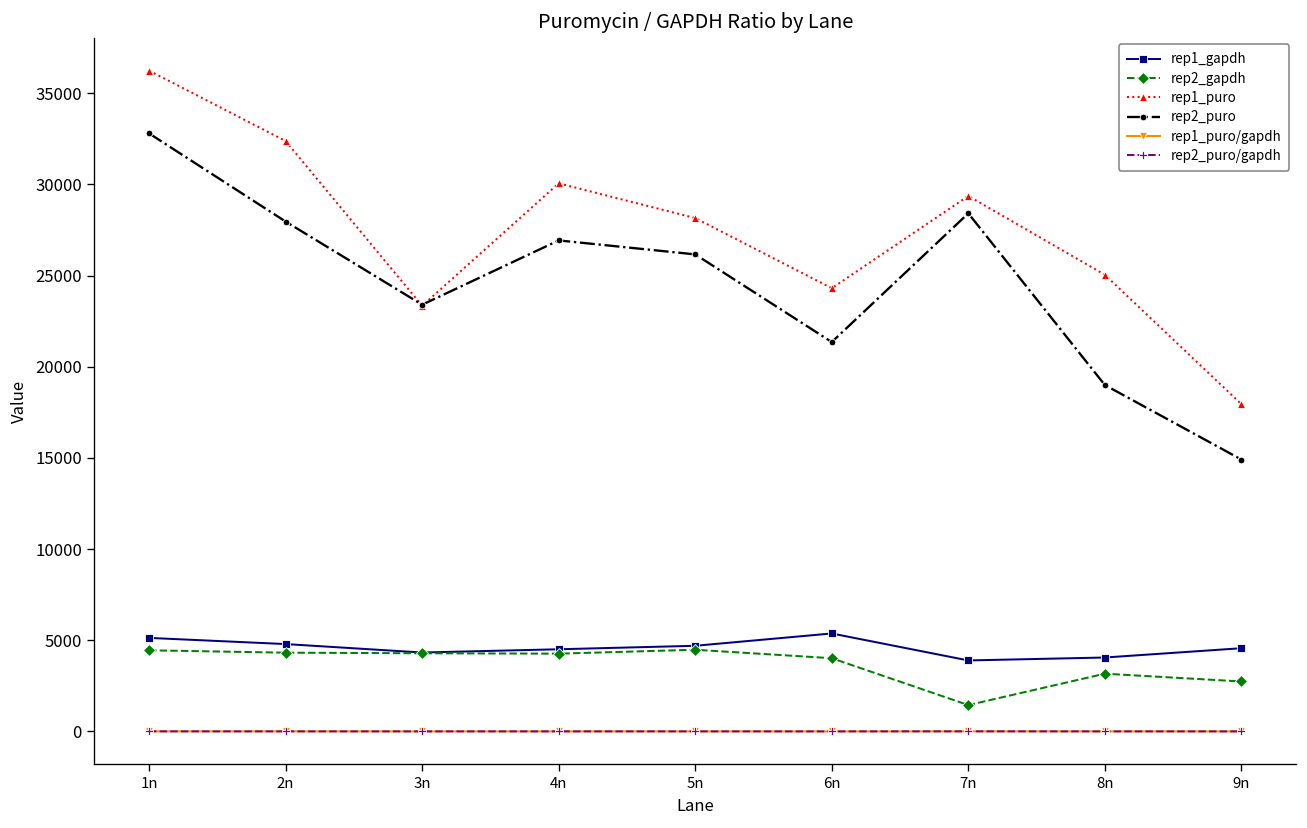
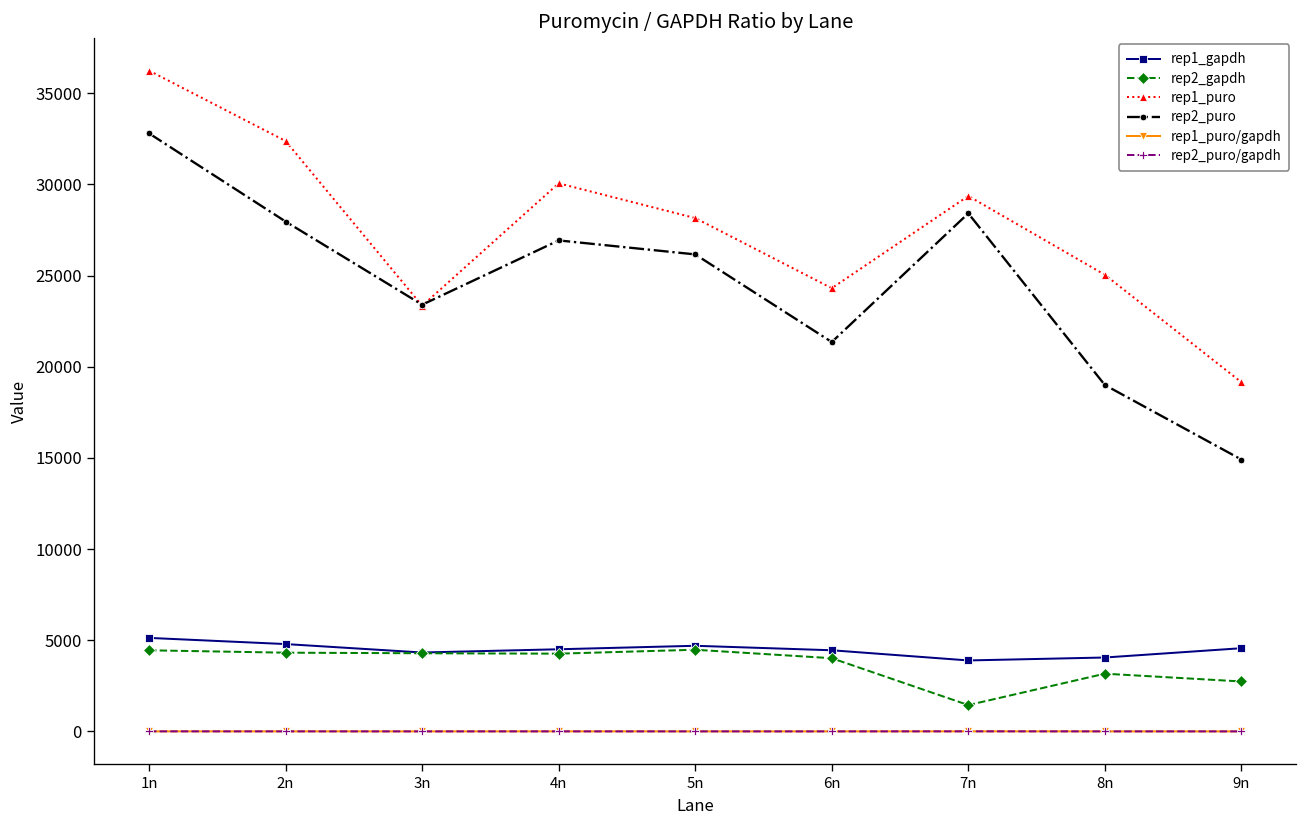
  {
    "rep1_gapdh": {
      "1n": 5100,
      "2n": 4800,
      "4n": 4500,
      "5n": 4700,
-     "6n": 5400,
+     "6n": 4500,
      "7n": 3900,
      "8n": 4100,
      "9n": 4600
    },
    "rep2_gapdh": {
      "1n": 4500,
      "2n": 4300,
      "4n": 4300,
      "5n": 4500,
      "6n": 4000,
      "7n": 1400,
      "8n": 3200,
      "9n": 2700
    },
    "rep1_puro": {
      "1n": 36200,
      "2n": 32400,
      "4n": 30100,
      "5n": 28200,
      "6n": 24300,
      "7n": 29400,
      "8n": 25000,
-     "9n": 18000
+     "9n": 19200
    },
    "rep2_puro": {
      "1n": 32800,
      "2n": 28000,
      "4n": 26900,
      "5n": 26200,
      "6n": 21400,
      "7n": 28400,
      "8n": 19000,
      "9n": 14900
    }
  }
